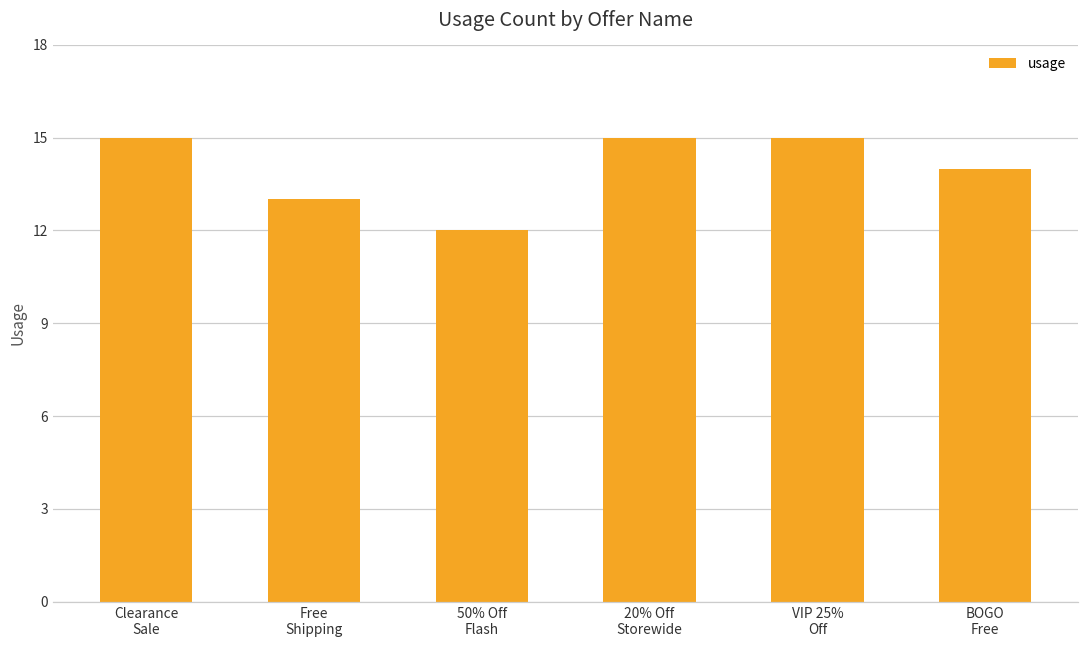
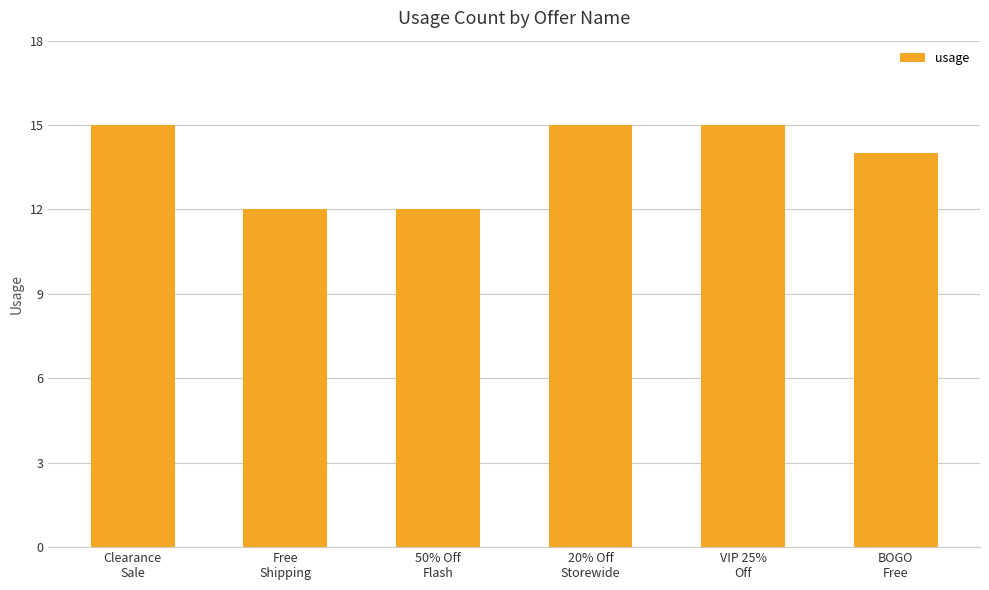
  {
    "Clearance Sale": 15,
-   "Free Shipping": 13,
+   "Free Shipping": 12,
    "50% Off Flash": 12,
    "20% Off Storewide": 15,
    "VIP 25% Off": 15,
    "BOGO Free": 14
  }
